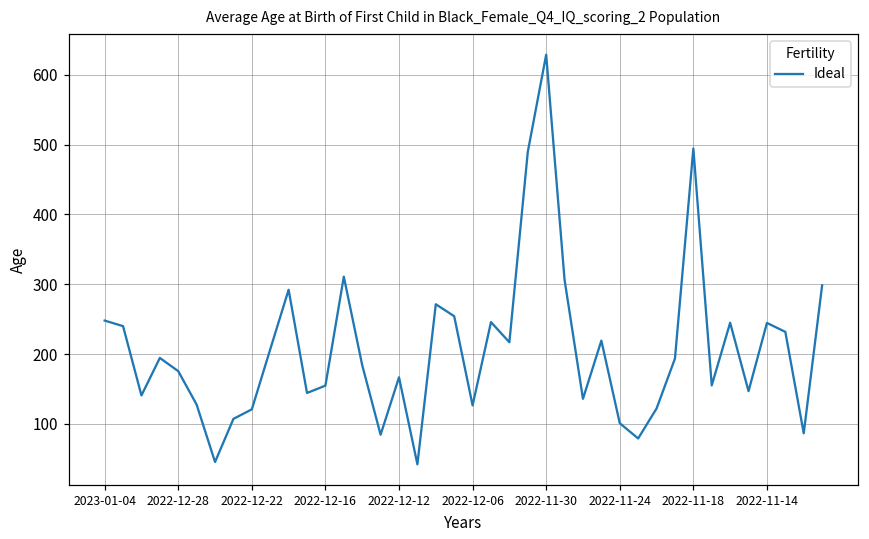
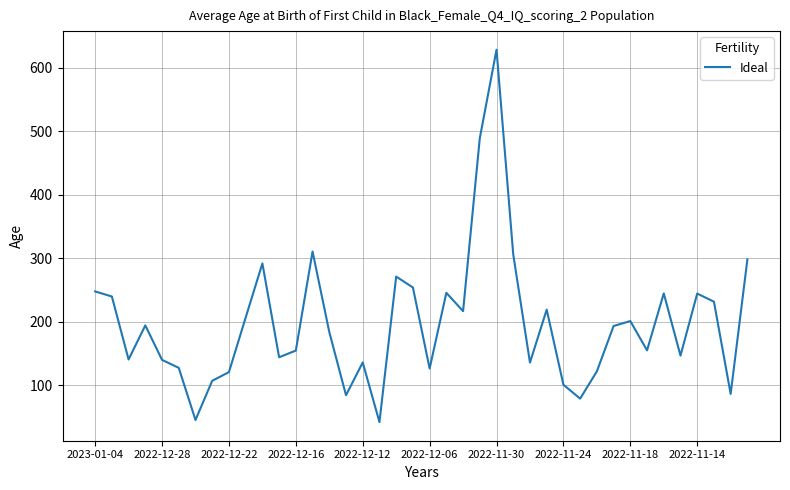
  {
    "2023-01-04": 250,
-   "2022-12-28": 180,
+   "2022-12-28": 140,
    "2022-12-22": 120,
    "2022-12-16": 150,
-   "2022-12-12": 170,
+   "2022-12-12": 140,
    "2022-12-06": 130,
    "2022-11-30": 630,
    "2022-11-24": 100,
-   "2022-11-18": 490,
+   "2022-11-18": 200,
    "2022-11-14": 240
  }
